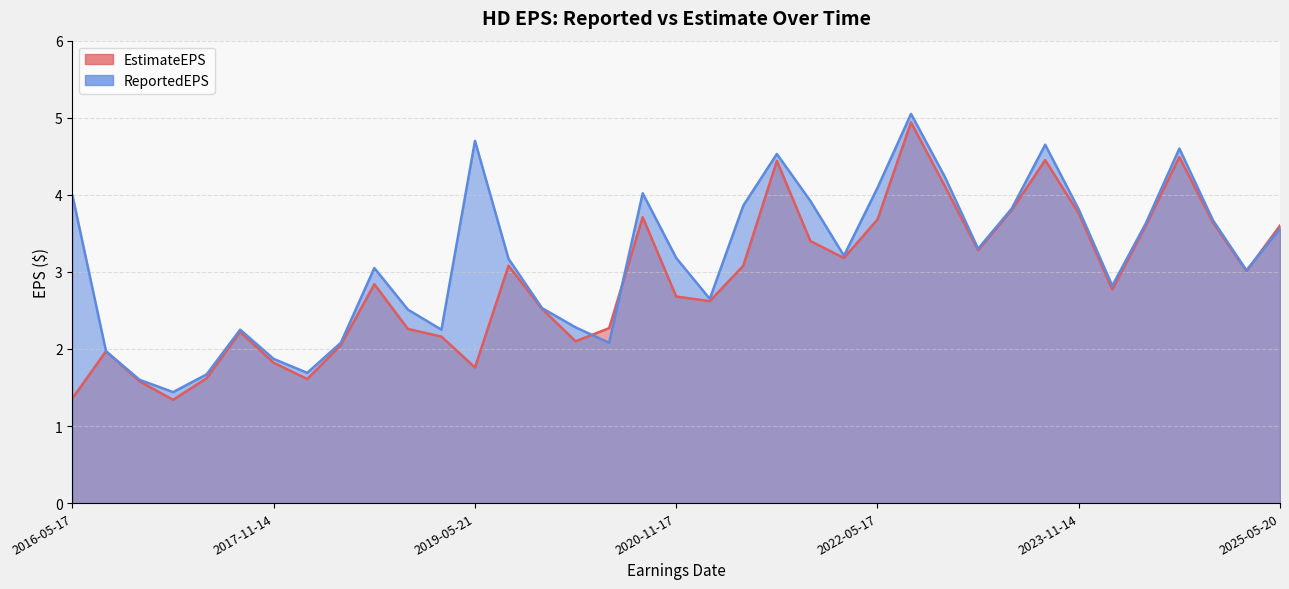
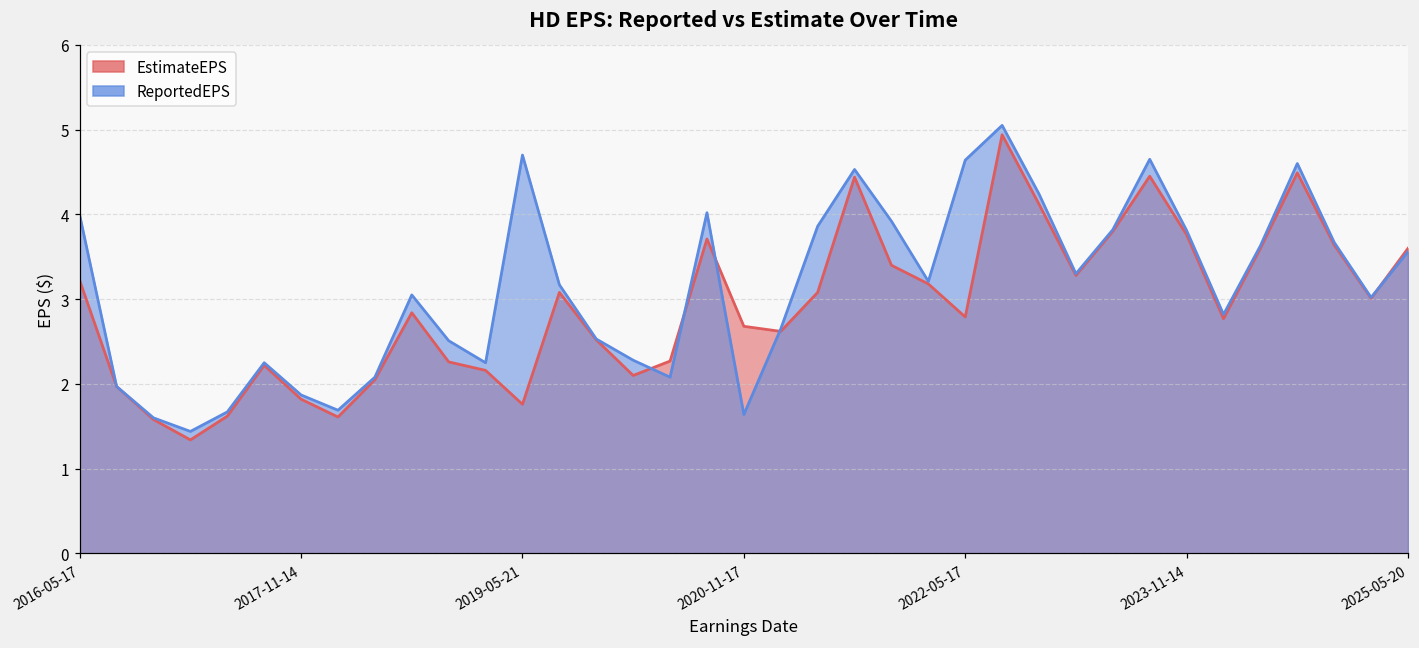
  {
    "EstimateEPS": {
-     "2016-05-17": 1.4,
+     "2016-05-17": 3.2,
      "2017-11-14": 1.8,
      "2019-05-21": 1.8,
      "2020-11-17": 2.7,
-     "2022-05-17": 3.7,
+     "2022-05-17": 2.8,
      "2023-11-14": 3.8,
      "2025-05-20": 3.6
    },
    "ReportedEPS": {
      "2016-05-17": 4.0,
      "2017-11-14": 1.9,
      "2019-05-21": 4.7,
-     "2020-11-17": 3.2,
-     "2022-05-17": 4.1,
+     "2020-11-17": 1.6,
+     "2022-05-17": 4.6,
      "2023-11-14": 3.8,
      "2025-05-20": 3.6
    }
  }
